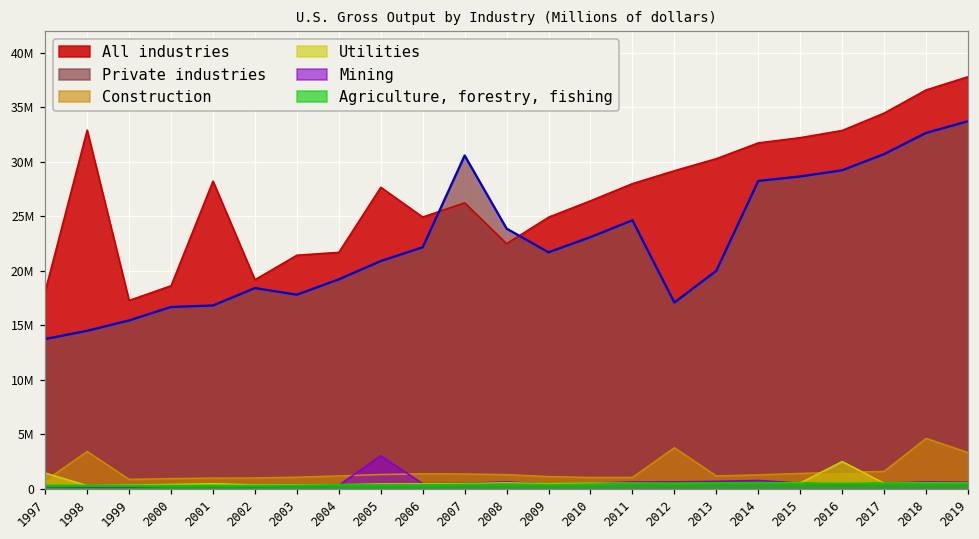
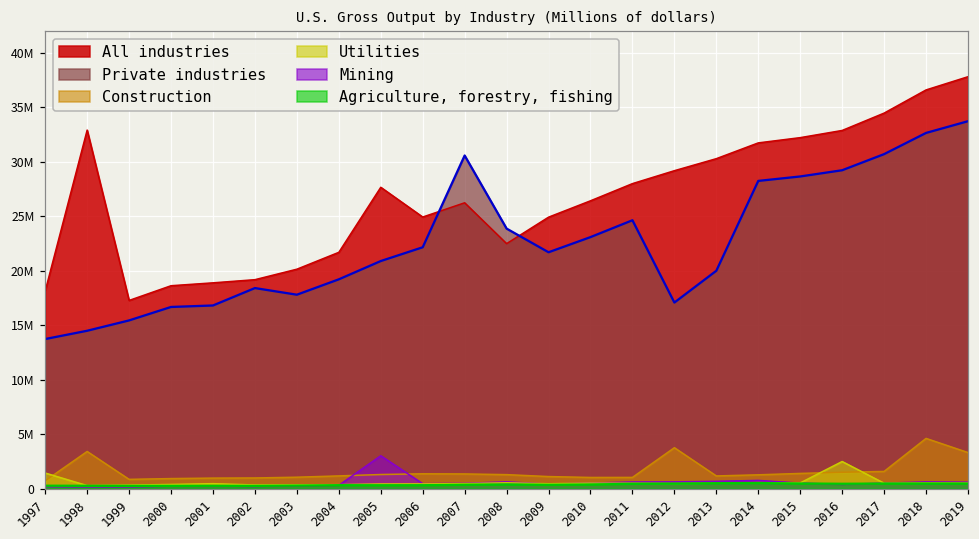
  {
    "All industries": {
      "1997": 18000000,
      "1998": 33000000,
      "1999": 17000000,
      "2000": 19000000,
-     "2001": 28000000,
+     "2001": 19000000,
      "2002": 19000000,
-     "2003": 21000000,
+     "2003": 20000000,
      "2004": 22000000,
      "2005": 28000000,
      "2006": 25000000,
      "2007": 26000000,
      "2008": 22000000,
      "2009": 25000000,
      "2010": 26000000,
      "2011": 28000000,
      "2012": 29000000,
      "2013": 30000000,
      "2014": 32000000,
      "2015": 32000000,
      "2016": 33000000,
      "2017": 34000000,
      "2018": 37000000,
      "2019": 38000000
    },
    "Private industries": {
      "1997": 14000000,
      "1998": 14000000,
      "1999": 15000000,
      "2000": 17000000,
      "2001": 17000000,
      "2002": 18000000,
      "2003": 18000000,
      "2004": 19000000,
      "2005": 21000000,
      "2006": 22000000,
      "2007": 31000000,
      "2008": 24000000,
      "2009": 22000000,
      "2010": 23000000,
      "2011": 25000000,
      "2012": 17000000,
      "2013": 20000000,
      "2014": 28000000,
      "2015": 29000000,
      "2016": 29000000,
      "2017": 31000000,
      "2018": 33000000,
      "2019": 34000000
    },
    "Construction": {
      "1997": 1000000,
      "1998": 3000000,
      "1999": 1000000,
      "2000": 1000000,
      "2001": 1000000,
      "2002": 1000000,
      "2003": 1000000,
      "2004": 1000000,
      "2005": 1000000,
      "2006": 1000000,
      "2007": 1000000,
      "2008": 1000000,
      "2009": 1000000,
      "2010": 1000000,
      "2011": 1000000,
      "2012": 4000000,
      "2013": 1000000,
      "2014": 1000000,
      "2015": 1000000,
      "2016": 1000000,
      "2017": 2000000,
      "2018": 5000000,
      "2019": 3000000
    },
    "Utilities": {
      "1997": 1000000,
      "2016": 2000000
    },
    "Mining": {
      "2005": 3000000
    }
  }
